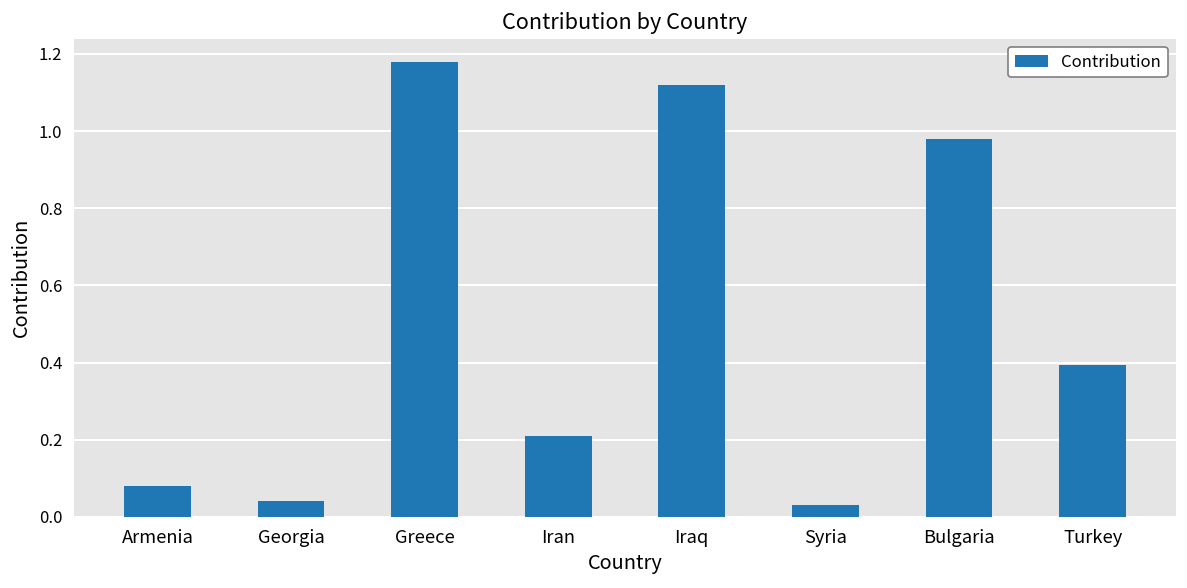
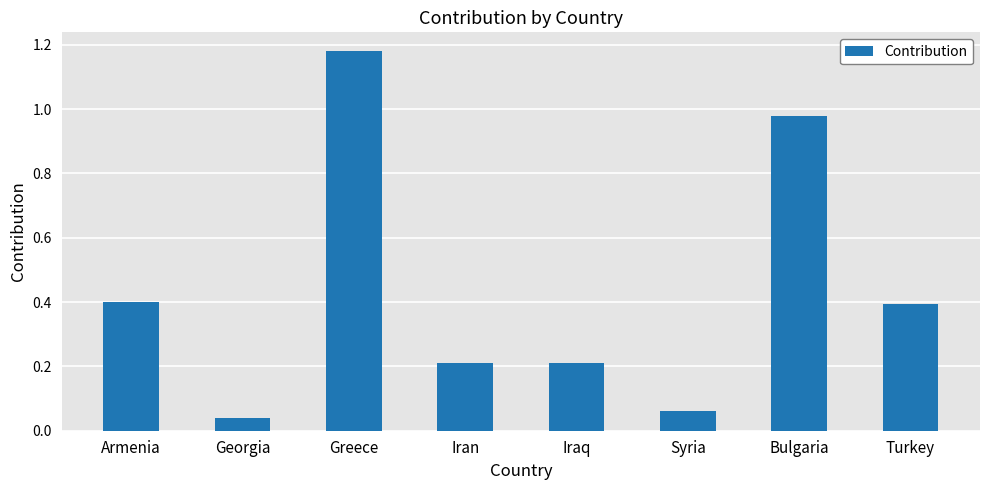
  {
-   "Armenia": 0.08,
+   "Armenia": 0.40,
    "Georgia": 0.04,
    "Greece": 1.18,
    "Iran": 0.21,
-   "Iraq": 1.12,
-   "Syria": 0.03,
+   "Iraq": 0.21,
+   "Syria": 0.06,
    "Bulgaria": 0.98,
    "Turkey": 0.39
  }
